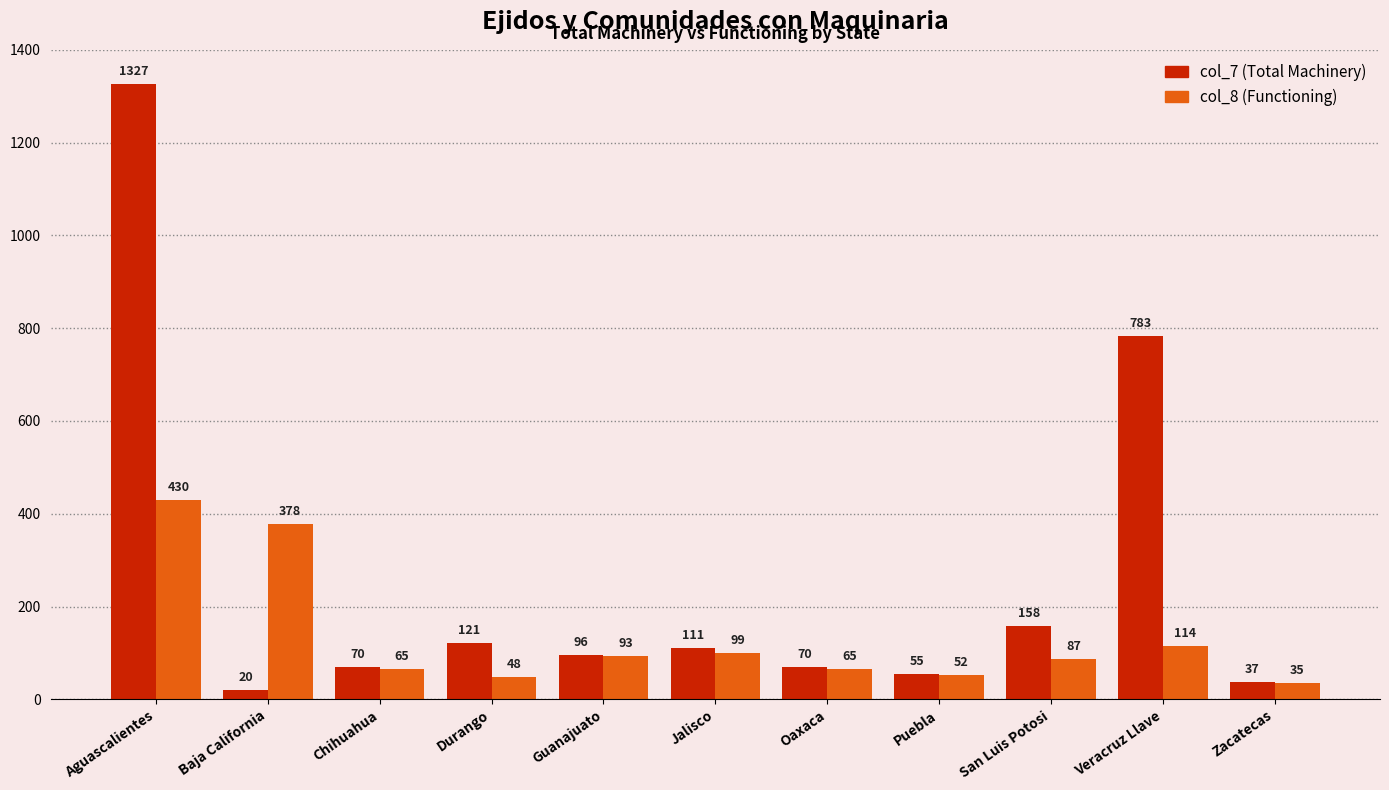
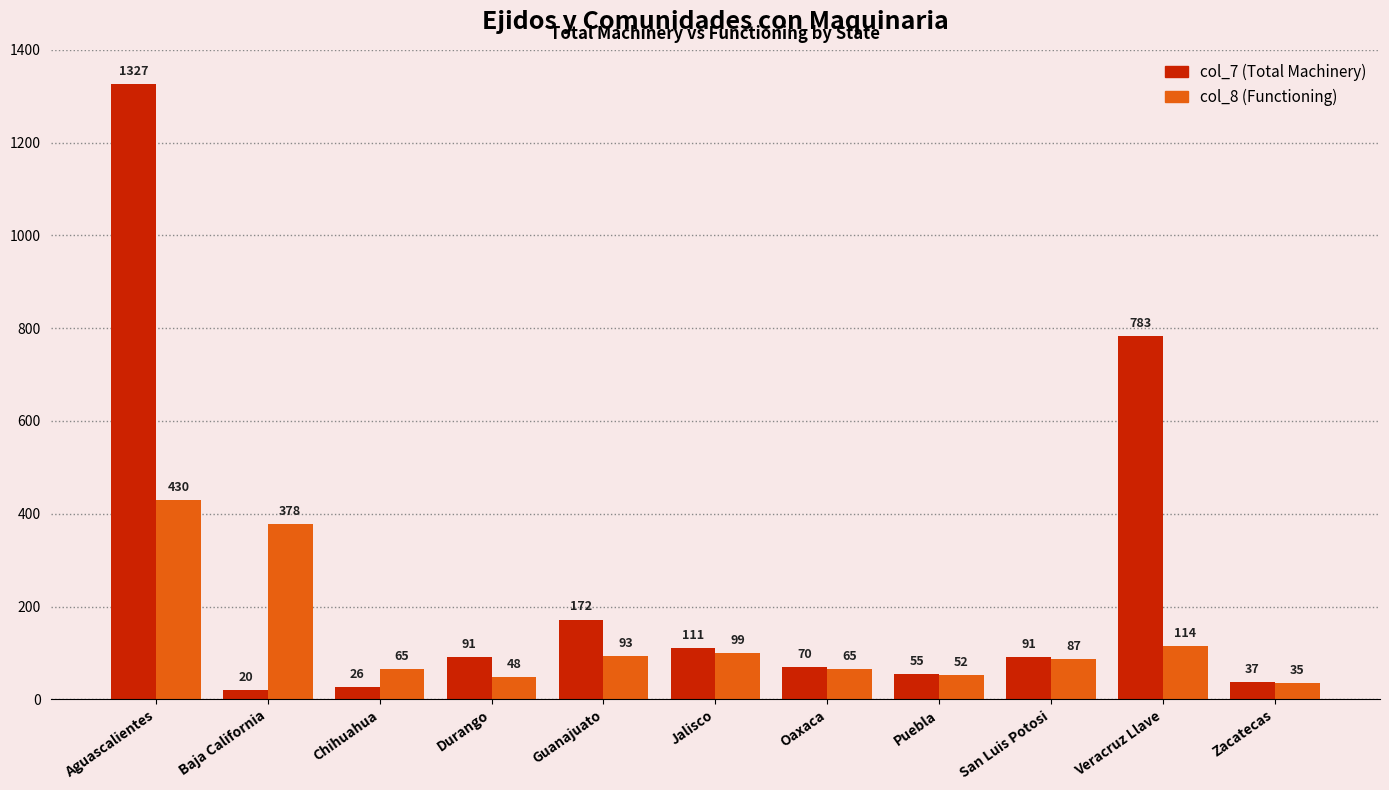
  {
    "col_7 (Total Machinery)": {
      "Aguascalientes": 1327,
      "Baja California": 20,
-     "Chihuahua": 70,
-     "Durango": 121,
-     "Guanajuato": 96,
+     "Chihuahua": 26,
+     "Durango": 91,
+     "Guanajuato": 172,
      "Jalisco": 111,
      "Oaxaca": 70,
      "Puebla": 55,
-     "San Luis Potosi": 158,
+     "San Luis Potosi": 91,
      "Veracruz Llave": 783,
      "Zacatecas": 37
    },
    "col_8 (Functioning)": {
      "Aguascalientes": 430,
      "Baja California": 378,
      "Chihuahua": 65,
      "Durango": 48,
      "Guanajuato": 93,
      "Jalisco": 99,
      "Oaxaca": 65,
      "Puebla": 52,
      "San Luis Potosi": 87,
      "Veracruz Llave": 114,
      "Zacatecas": 35
    }
  }
